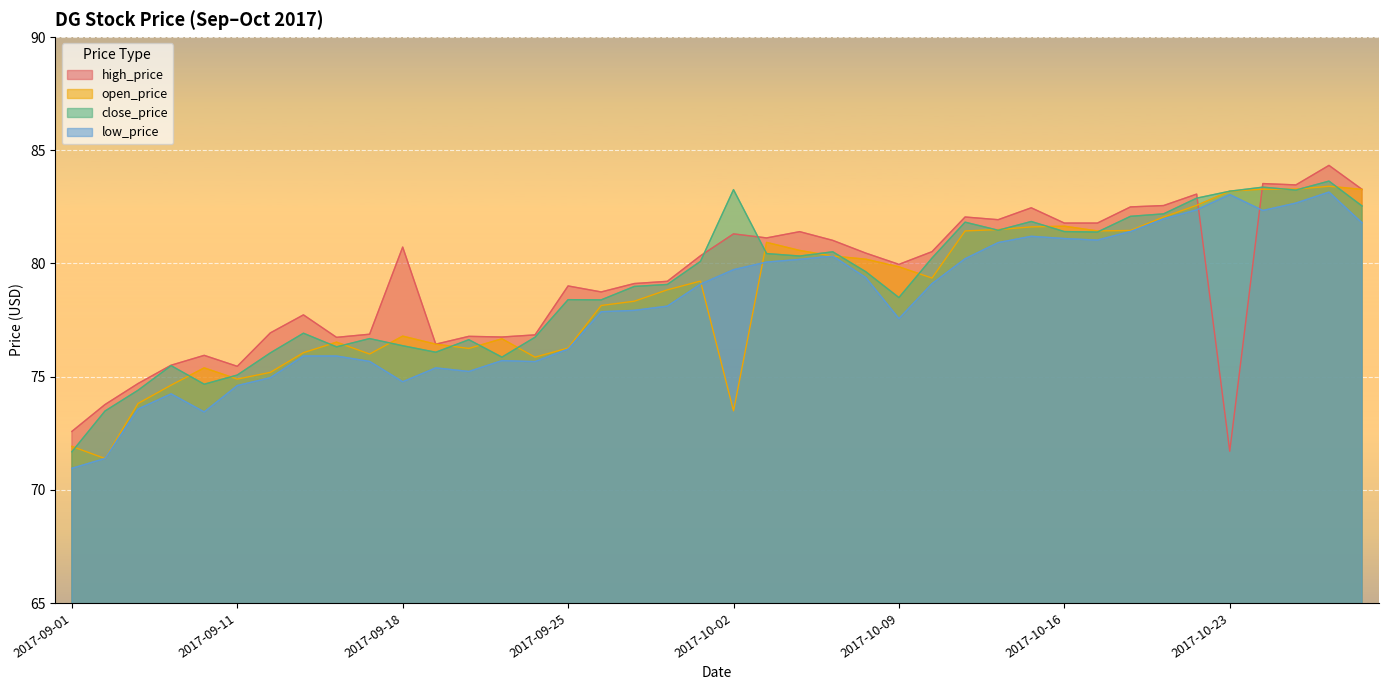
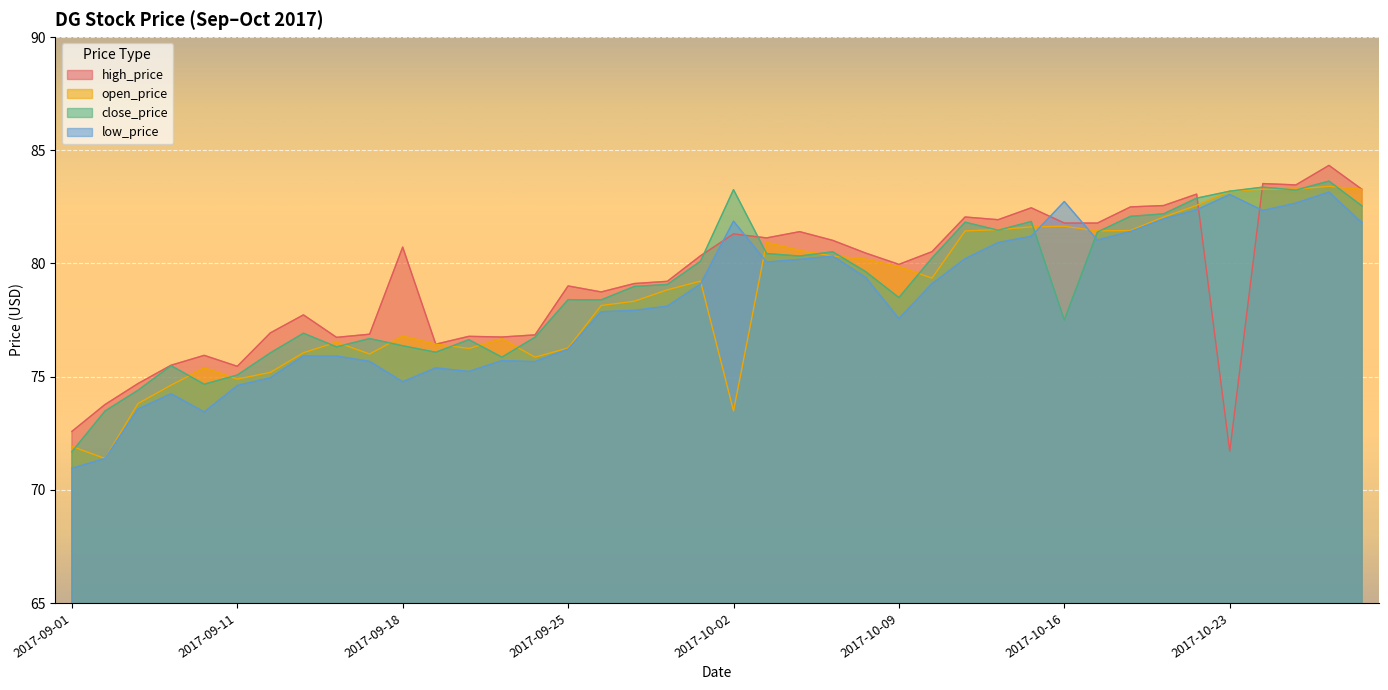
  {
    "high_price": {
      "2017-09-01": 72.6,
      "2017-09-11": 75.5,
      "2017-09-18": 80.7,
      "2017-09-25": 79.0,
      "2017-10-02": 81.3,
      "2017-10-16": 81.8,
      "2017-10-23": 71.7
    },
    "open_price": {
      "2017-09-01": 71.9,
      "2017-09-11": 74.9,
      "2017-09-18": 76.8,
      "2017-10-02": 73.5,
      "2017-10-16": 81.6
    },
    "close_price": {
      "2017-09-01": 71.7,
      "2017-09-11": 75.1,
      "2017-09-18": 76.4,
      "2017-09-25": 78.4,
      "2017-10-02": 83.3,
      "2017-10-09": 78.5,
-     "2017-10-16": 81.4
+     "2017-10-16": 77.5
    },
    "low_price": {
      "2017-09-01": 70.9,
      "2017-09-11": 74.6,
      "2017-09-18": 74.8,
-     "2017-10-02": 79.7,
+     "2017-10-02": 81.9,
      "2017-10-09": 77.6,
-     "2017-10-16": 81.1,
+     "2017-10-16": 82.7,
      "2017-10-23": 83.0
    }
  }
